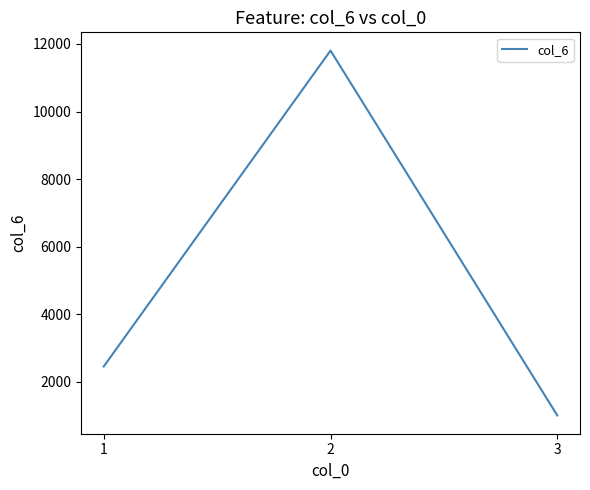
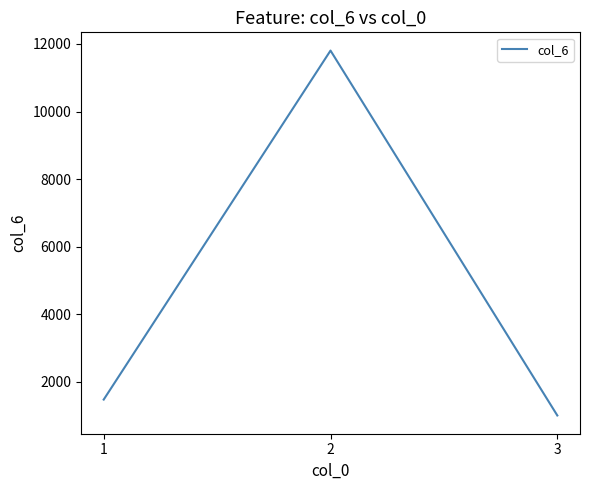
  {
-   "1": 2500,
+   "1": 1500,
    "2": 11800,
    "3": 1000
  }
